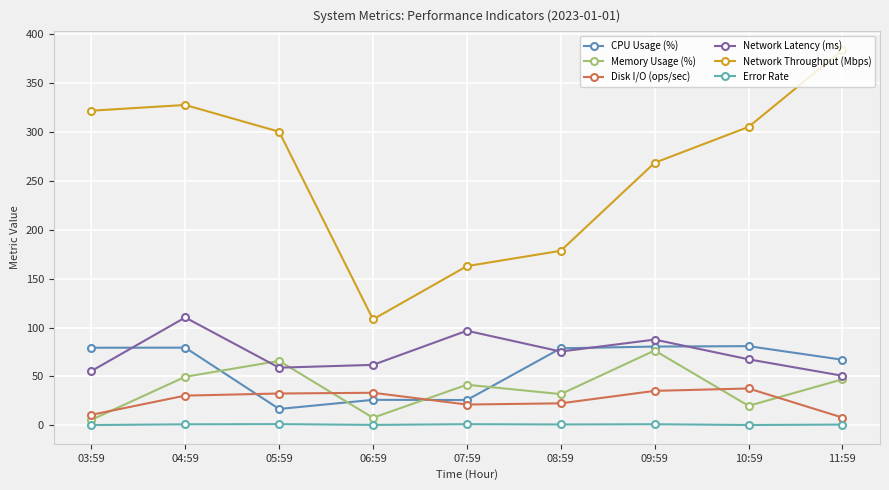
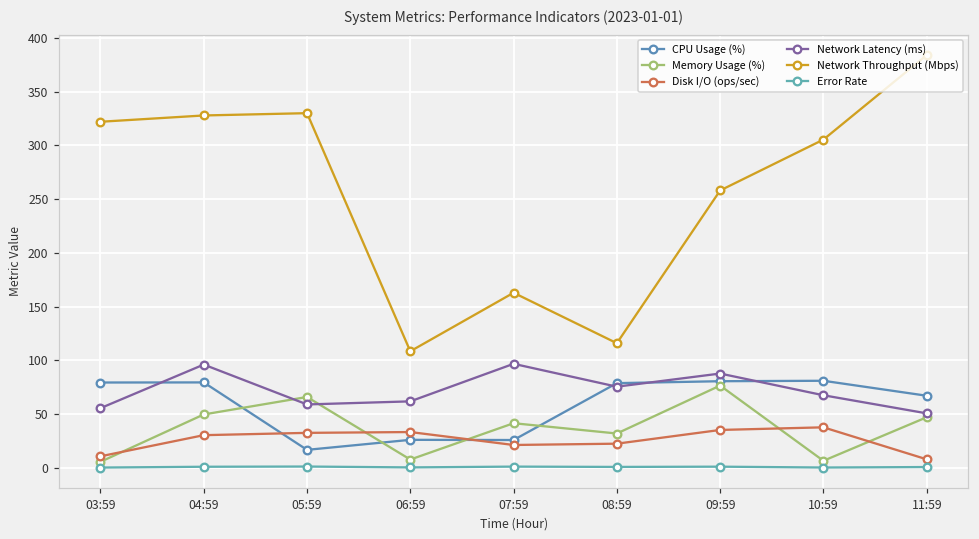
  {
    "Memory Usage (%)": {
      "03:59": 10,
      "04:59": 50,
      "05:59": 70,
      "06:59": 10,
      "07:59": 40,
      "08:59": 30,
      "09:59": 80,
-     "10:59": 20,
+     "10:59": 10,
      "11:59": 50
    },
    "Disk I/O (ops/sec)": {
      "03:59": 10,
      "04:59": 30,
      "05:59": 30,
      "06:59": 30,
      "07:59": 20,
      "08:59": 20,
      "09:59": 40,
      "10:59": 40,
      "11:59": 10
    },
    "Network Latency (ms)": {
      "03:59": 60,
-     "04:59": 110,
+     "04:59": 100,
      "05:59": 60,
      "06:59": 60,
      "07:59": 100,
      "08:59": 80,
      "09:59": 90,
      "10:59": 70,
      "11:59": 50
    },
    "Network Throughput (Mbps)": {
      "03:59": 320,
      "04:59": 330,
-     "05:59": 300,
+     "05:59": 330,
      "06:59": 110,
      "07:59": 160,
-     "08:59": 180,
-     "09:59": 270,
+     "08:59": 120,
+     "09:59": 260,
      "10:59": 310
    }
  }
